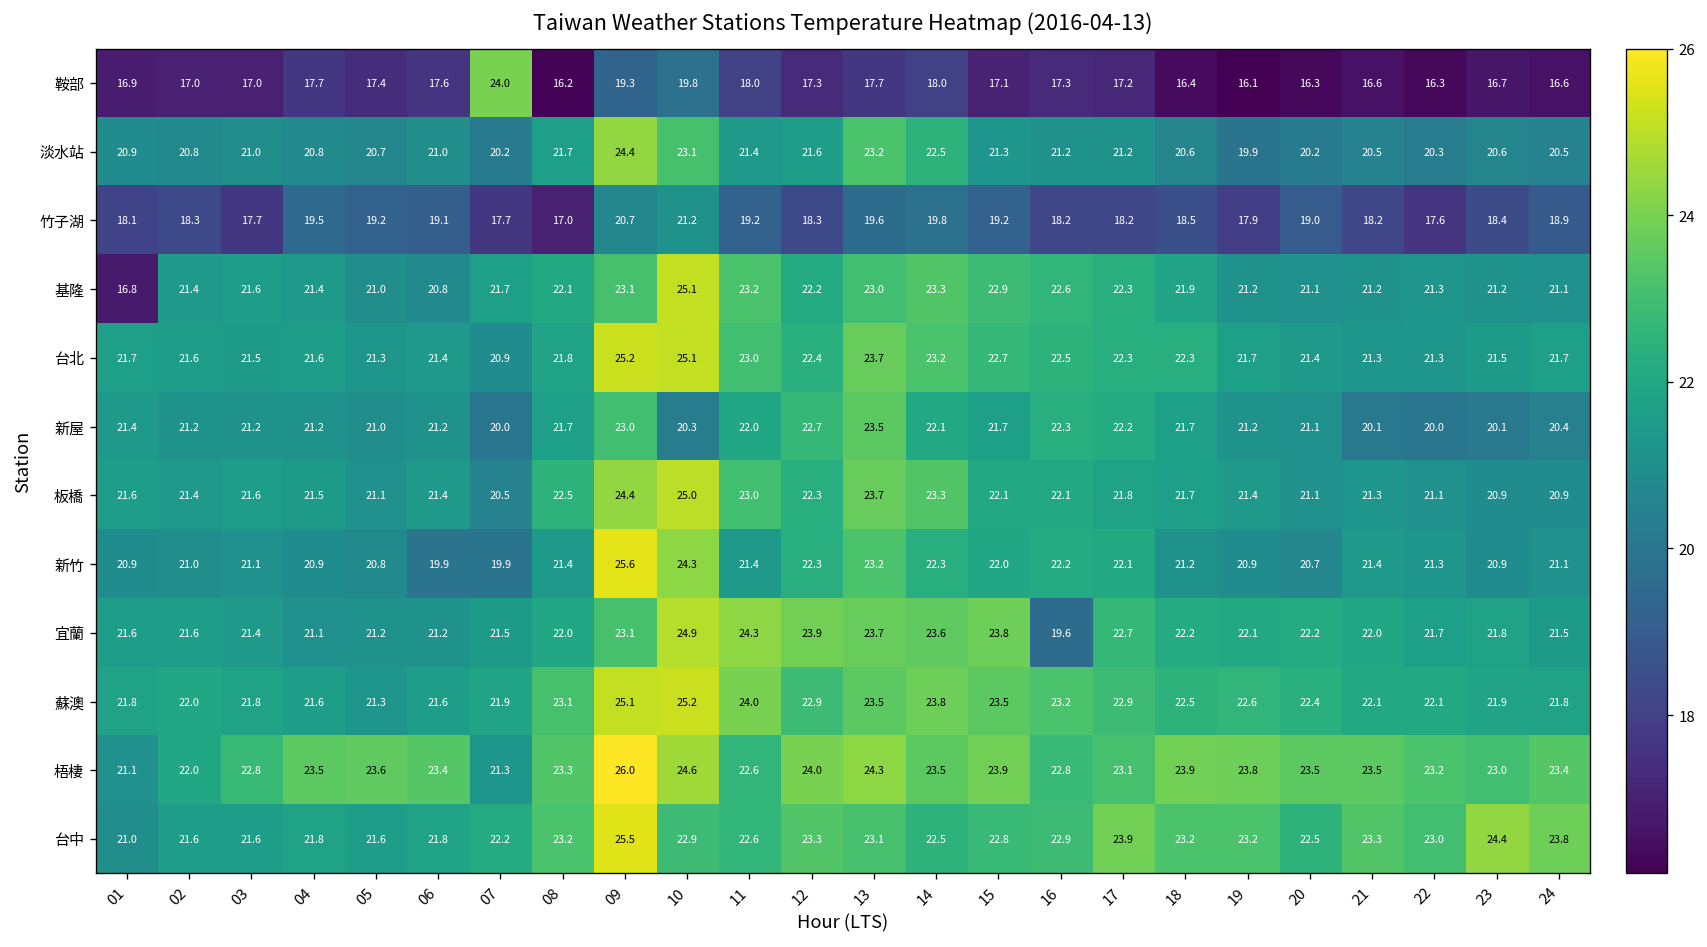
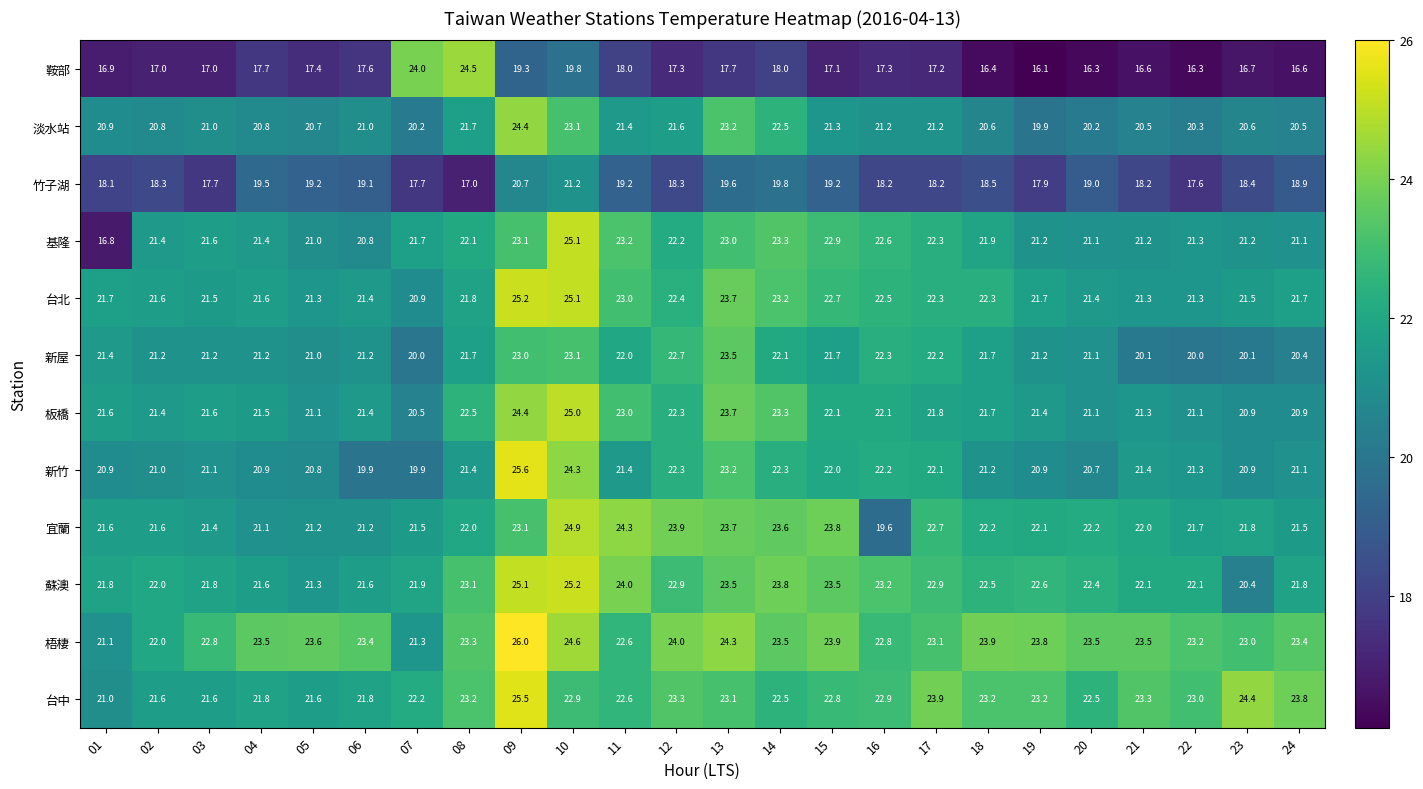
  {
    "鞍部": {
      "01": 16.9,
      "02": 17.0,
      "03": 17.0,
      "04": 17.7,
      "05": 17.4,
      "06": 17.6,
      "07": 24.0,
-     "08": 16.2,
+     "08": 24.5,
      "09": 19.3,
      "10": 19.8,
      "11": 18.0,
      "12": 17.3,
      "13": 17.7,
      "14": 18.0,
      "15": 17.1,
      "16": 17.3,
      "17": 17.2,
      "18": 16.4,
      "19": 16.1,
      "20": 16.3,
      "21": 16.6,
      "22": 16.3,
      "23": 16.7,
      "24": 16.6
    },
    "新屋": {
      "01": 21.4,
      "02": 21.2,
      "03": 21.2,
      "04": 21.2,
      "05": 21.0,
      "06": 21.2,
      "07": 20.0,
      "08": 21.7,
      "09": 23.0,
-     "10": 20.3,
+     "10": 23.1,
      "11": 22.0,
      "12": 22.7,
      "13": 23.5,
      "14": 22.1,
      "15": 21.7,
      "16": 22.3,
      "17": 22.2,
      "18": 21.7,
      "19": 21.2,
      "20": 21.1,
      "21": 20.1,
      "22": 20.0,
      "23": 20.1,
      "24": 20.4
    },
    "蘇澳": {
      "01": 21.8,
      "02": 22.0,
      "03": 21.8,
      "04": 21.6,
      "05": 21.3,
      "06": 21.6,
      "07": 21.9,
      "08": 23.1,
      "09": 25.1,
      "10": 25.2,
      "11": 24.0,
      "12": 22.9,
      "13": 23.5,
      "14": 23.8,
      "15": 23.5,
      "16": 23.2,
      "17": 22.9,
      "18": 22.5,
      "19": 22.6,
      "20": 22.4,
      "21": 22.1,
      "22": 22.1,
-     "23": 21.9,
+     "23": 20.4,
      "24": 21.8
    }
  }
